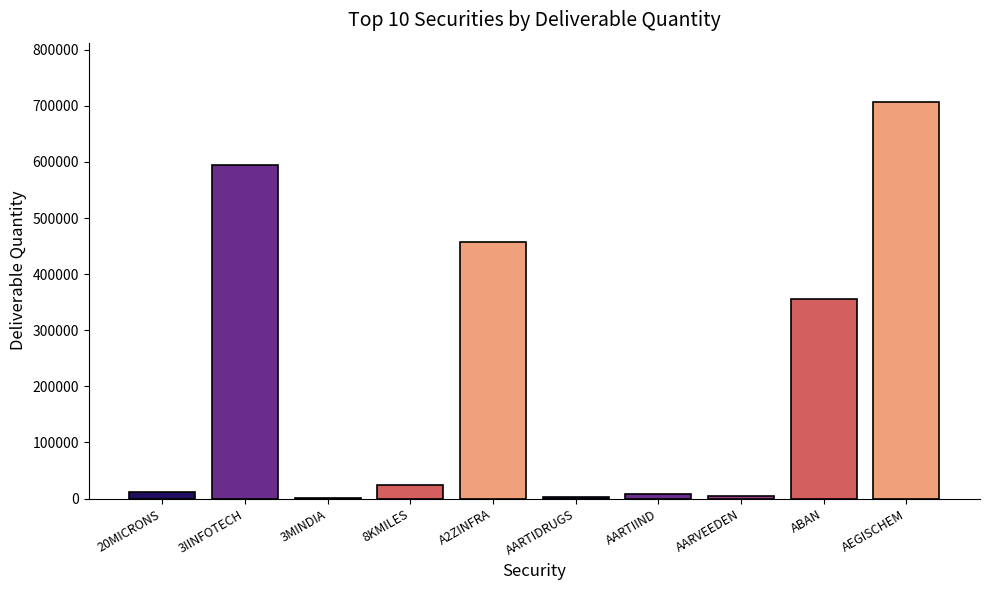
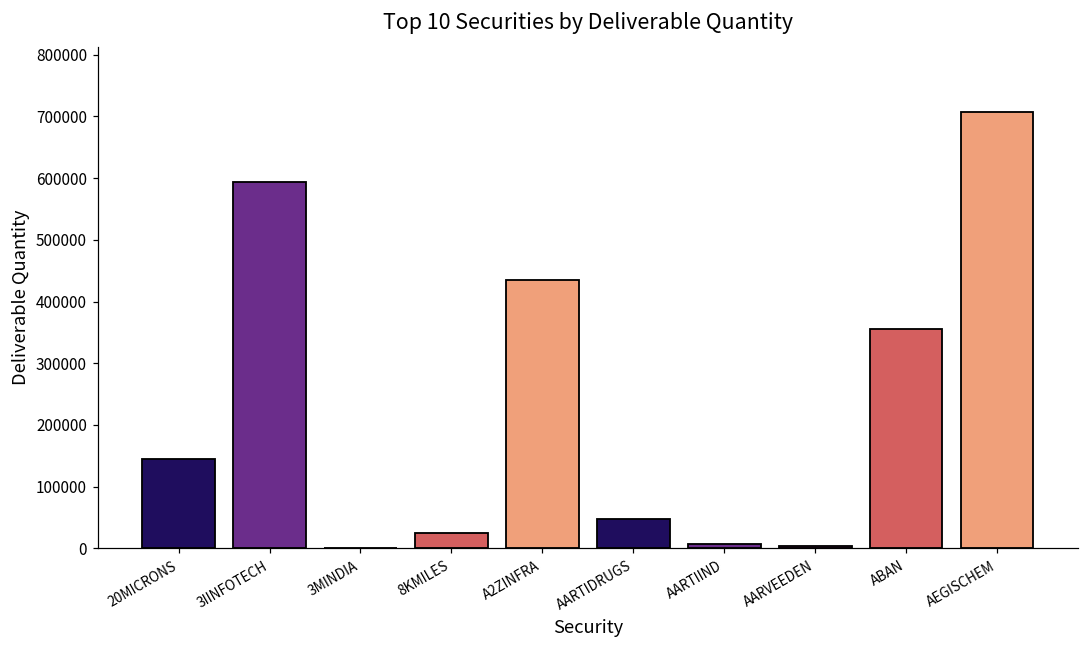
  {
-   "20MICRONS": 10000,
+   "20MICRONS": 140000,
    "3IINFOTECH": 590000,
    "8KMILES": 20000,
-   "A2ZINFRA": 460000,
-   "AARTIDRUGS": 0,
+   "A2ZINFRA": 430000,
+   "AARTIDRUGS": 50000,
    "AARTIIND": 10000,
    "ABAN": 360000,
    "AEGISCHEM": 710000
  }
